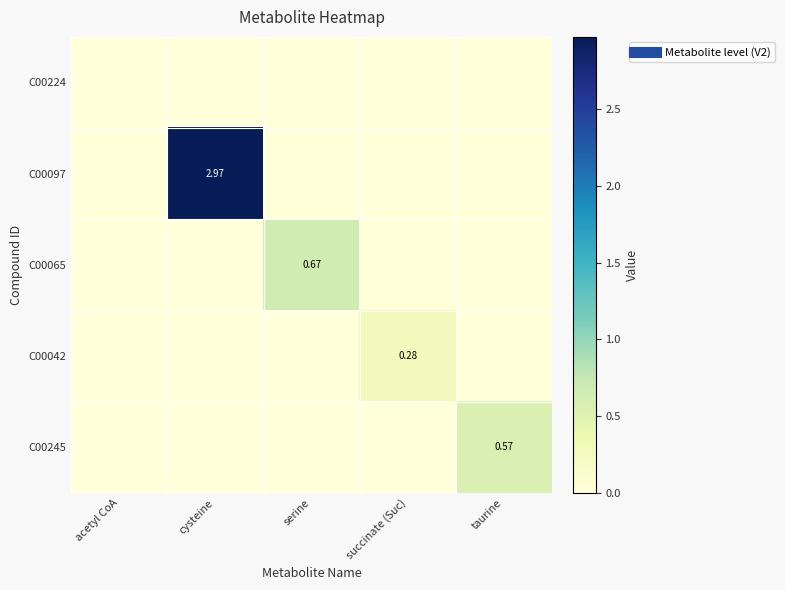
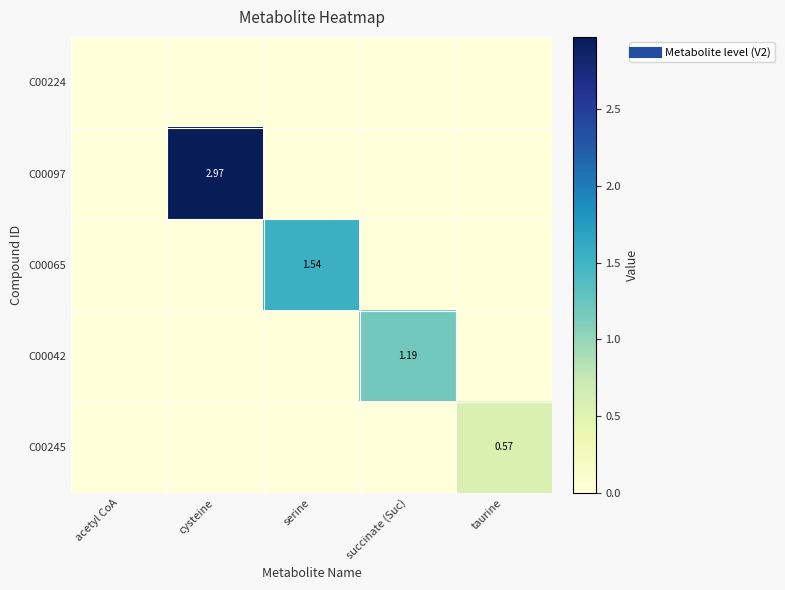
  {
    "C00097": {
      "cysteine": 2.97
    },
    "C00065": {
-     "serine": 0.67
+     "serine": 1.54
    },
    "C00042": {
-     "succinate (Suc)": 0.28
+     "succinate (Suc)": 1.19
    },
    "C00245": {
      "taurine": 0.57
    }
  }
